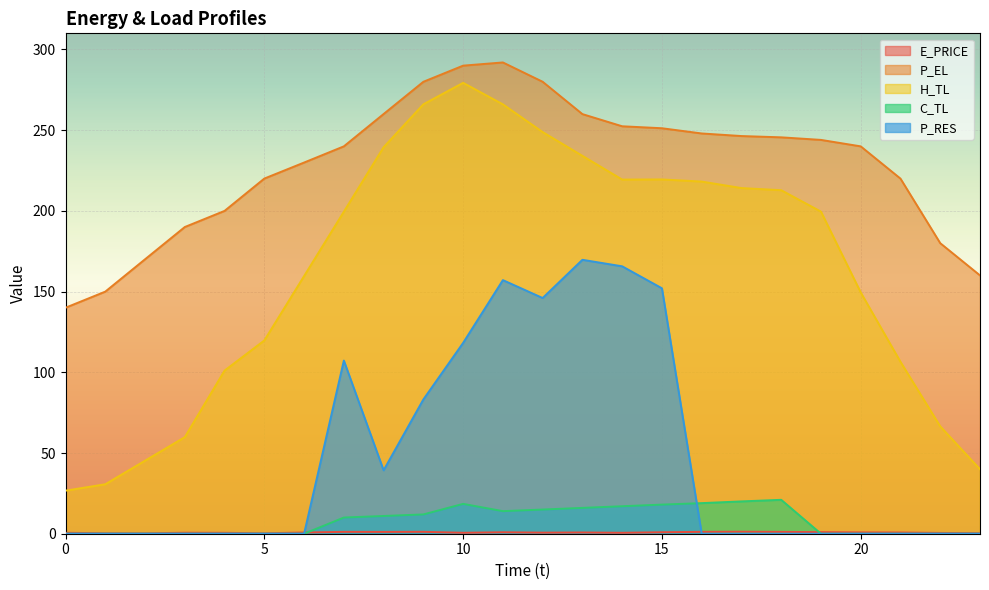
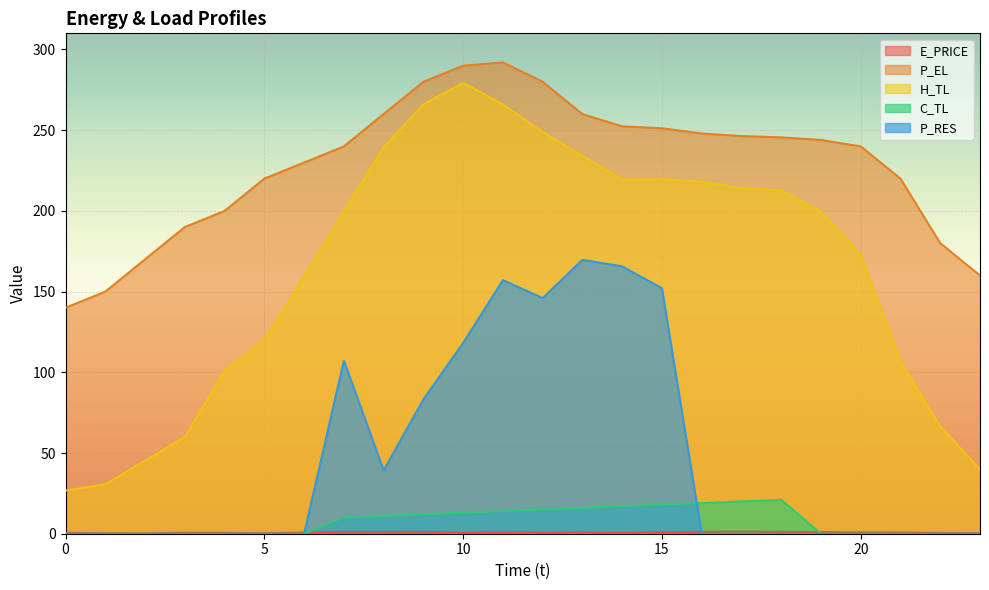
  {
    "H_TL": {
      "0": 27,
      "5": 120,
      "10": 279,
      "15": 219,
-     "20": 149
+     "20": 173
    },
    "C_TL": {
-     "10": 18,
+     "10": 13,
      "15": 18
    },
    "P_RES": {
      "10": 118,
      "15": 152
    }
  }
